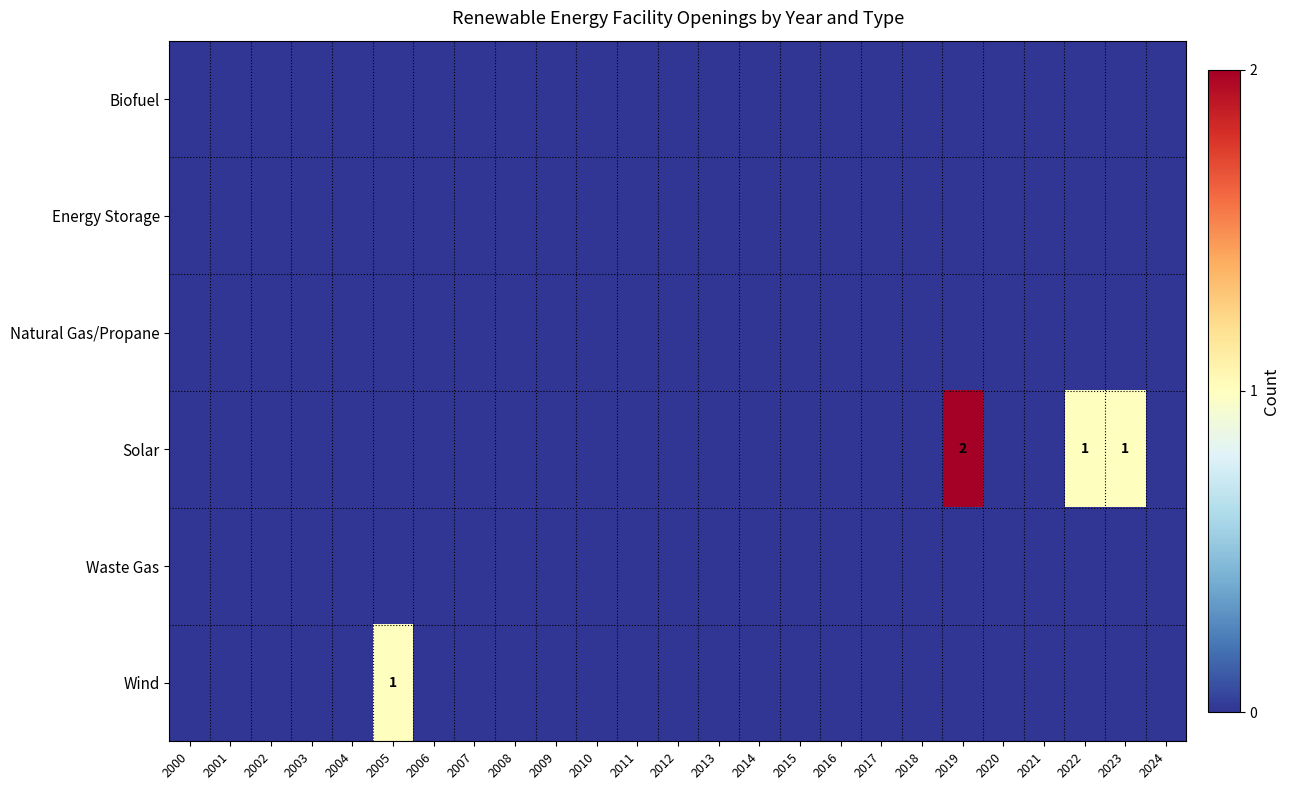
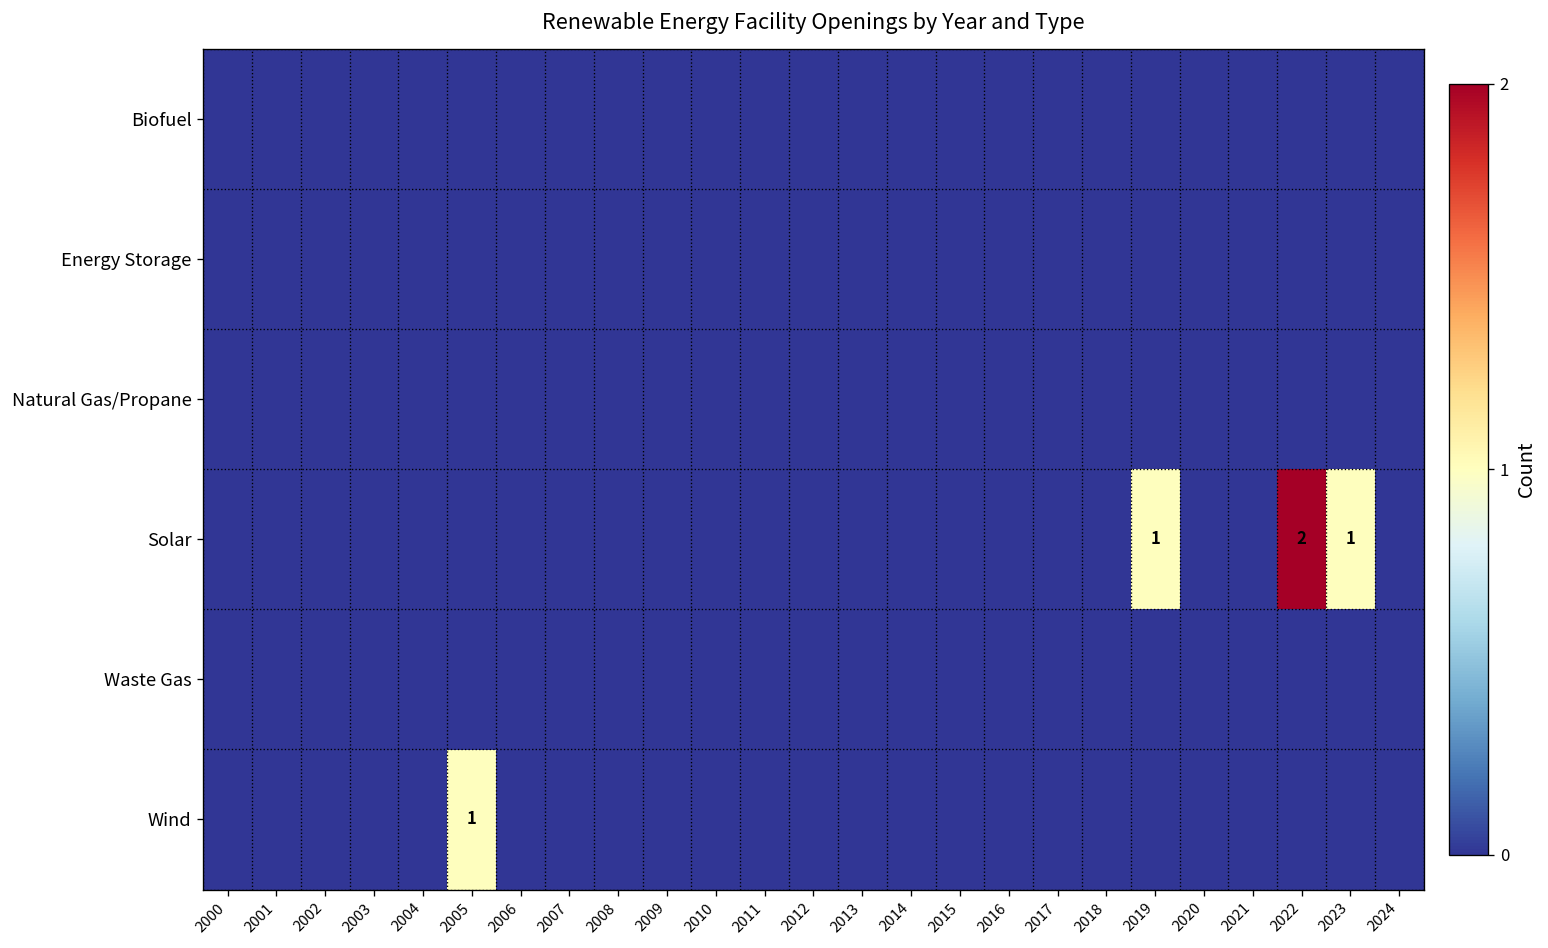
  {
    "Solar": {
-     "2019": 2,
-     "2022": 1,
+     "2019": 1,
+     "2022": 2,
      "2023": 1
    },
    "Wind": {
      "2005": 1
    }
  }
